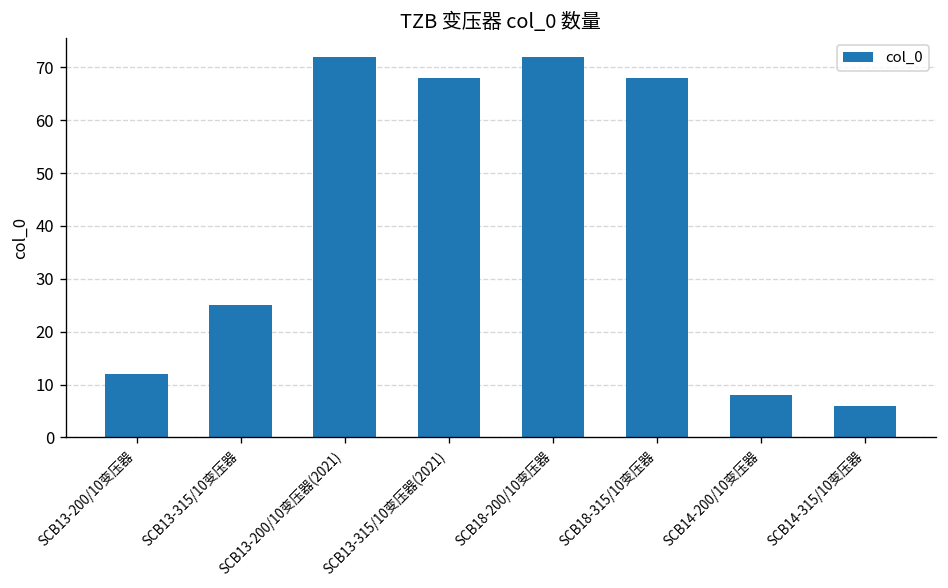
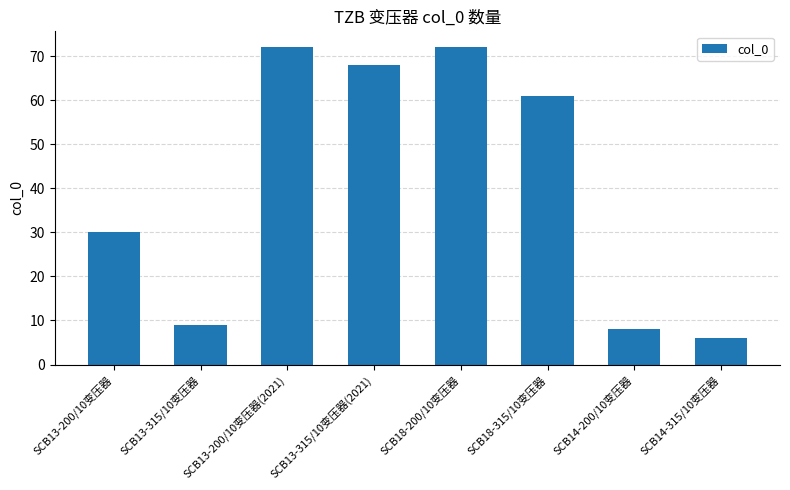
  {
-   "SCB13-200/10变压器": 12,
-   "SCB13-315/10变压器": 25,
+   "SCB13-200/10变压器": 30,
+   "SCB13-315/10变压器": 9,
    "SCB13-200/10变压器(2021)": 72,
    "SCB13-315/10变压器(2021)": 68,
    "SCB18-200/10变压器": 72,
-   "SCB18-315/10变压器": 68,
+   "SCB18-315/10变压器": 61,
    "SCB14-200/10变压器": 8,
    "SCB14-315/10变压器": 6
  }
